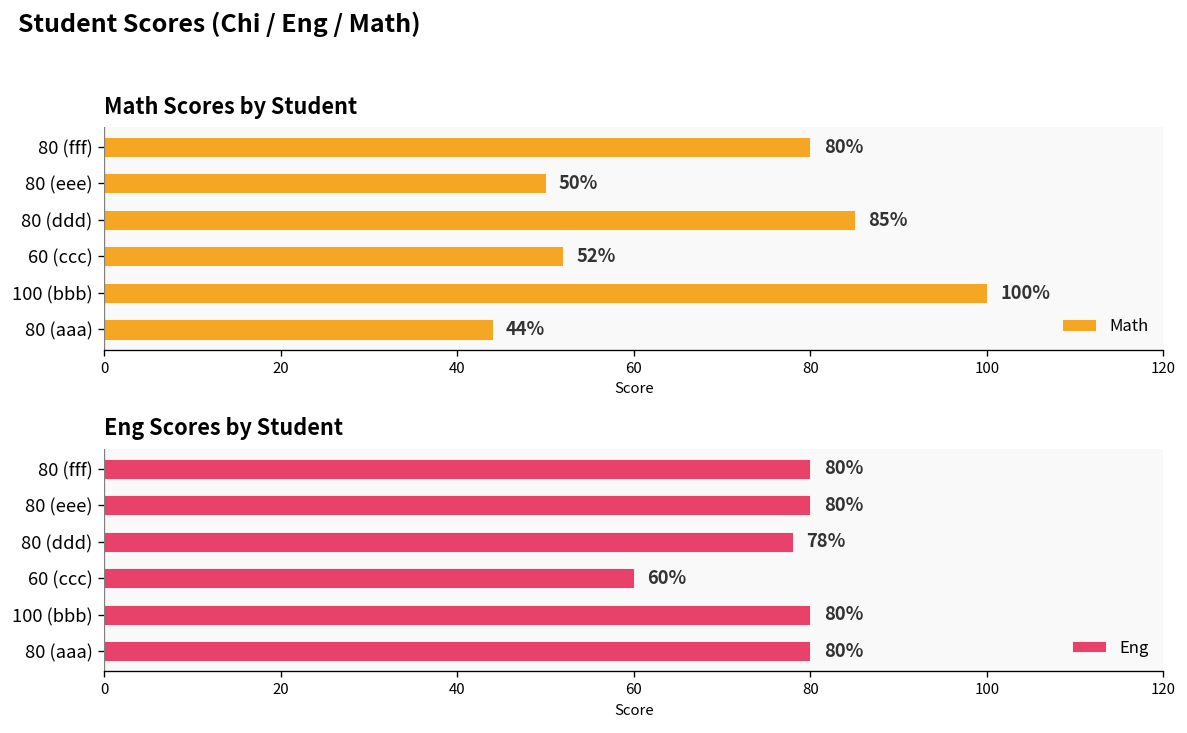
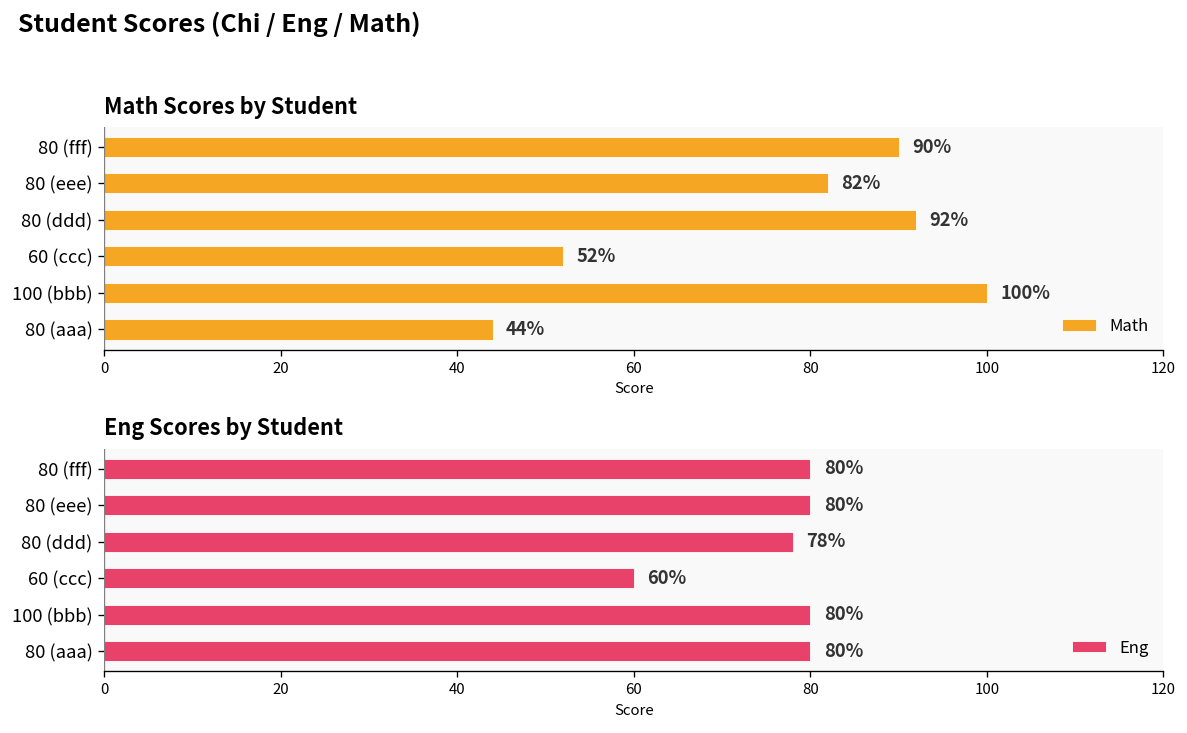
  {
    "Math Scores by Student": {
-     "80 (fff)": "80%",
-     "80 (eee)": "50%",
-     "80 (ddd)": "85%",
+     "80 (fff)": "90%",
+     "80 (eee)": "82%",
+     "80 (ddd)": "92%",
      "60 (ccc)": "52%",
      "100 (bbb)": "100%",
      "80 (aaa)": "44%"
    },
    "Eng Scores by Student": {
      "80 (fff)": "80%",
      "80 (eee)": "80%",
      "80 (ddd)": "78%",
      "60 (ccc)": "60%",
      "100 (bbb)": "80%",
      "80 (aaa)": "80%"
    }
  }
